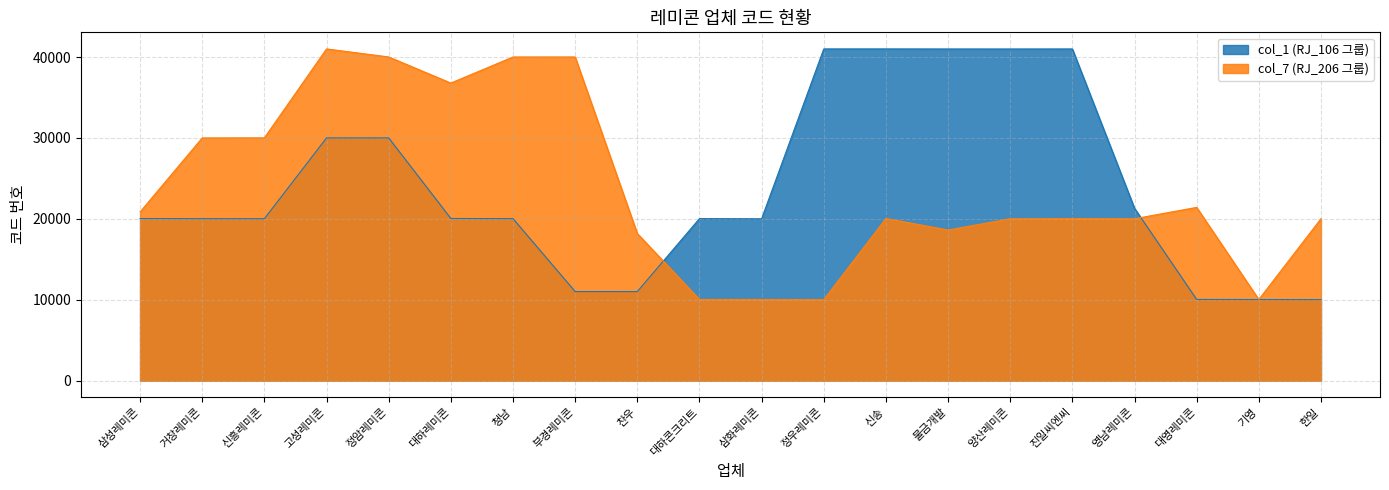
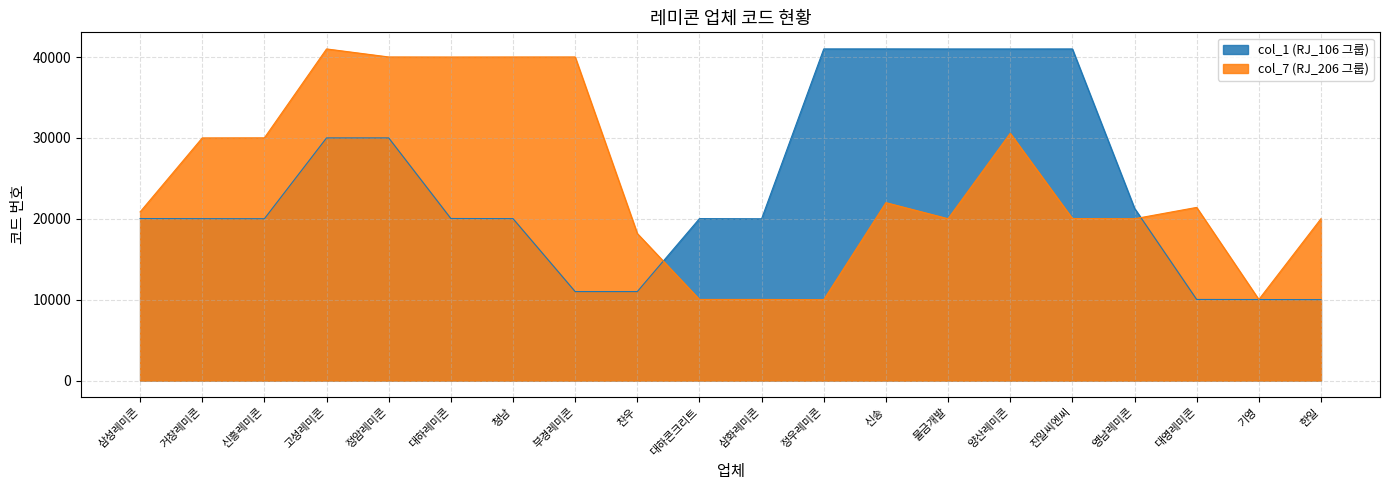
  {
    "col_1 (RJ_106 그룹)": {
      "삼성레미콘": 20000,
      "거창레미콘": 20000,
      "신흥레미콘": 20000,
      "고성레미콘": 30000,
      "정암레미콘": 30000,
      "대하레미콘": 20000,
      "청남": 20000,
      "부경레미콘": 11000,
      "찬우": 11000,
      "대하콘크리트": 20000,
      "삼화레미콘": 20000,
      "정우레미콘": 41000,
      "신송": 41000,
      "물금개발": 41000,
      "양산레미콘": 41000,
      "진일씨엔씨": 41000,
      "영남레미콘": 21000,
      "대영레미콘": 10000,
      "한일": 10000
    },
    "col_7 (RJ_206 그룹)": {
      "삼성레미콘": 21000,
      "거창레미콘": 30000,
      "신흥레미콘": 30000,
      "고성레미콘": 41000,
      "정암레미콘": 40000,
-     "대하레미콘": 37000,
+     "대하레미콘": 40000,
      "청남": 40000,
      "부경레미콘": 40000,
      "찬우": 18000,
      "대하콘크리트": 10000,
      "삼화레미콘": 10000,
      "정우레미콘": 10000,
-     "신송": 20000,
-     "물금개발": 19000,
-     "양산레미콘": 20000,
+     "신송": 22000,
+     "물금개발": 20000,
+     "양산레미콘": 31000,
      "진일씨엔씨": 20000,
      "영남레미콘": 20000,
      "대영레미콘": 21000,
      "한일": 20000
    }
  }
